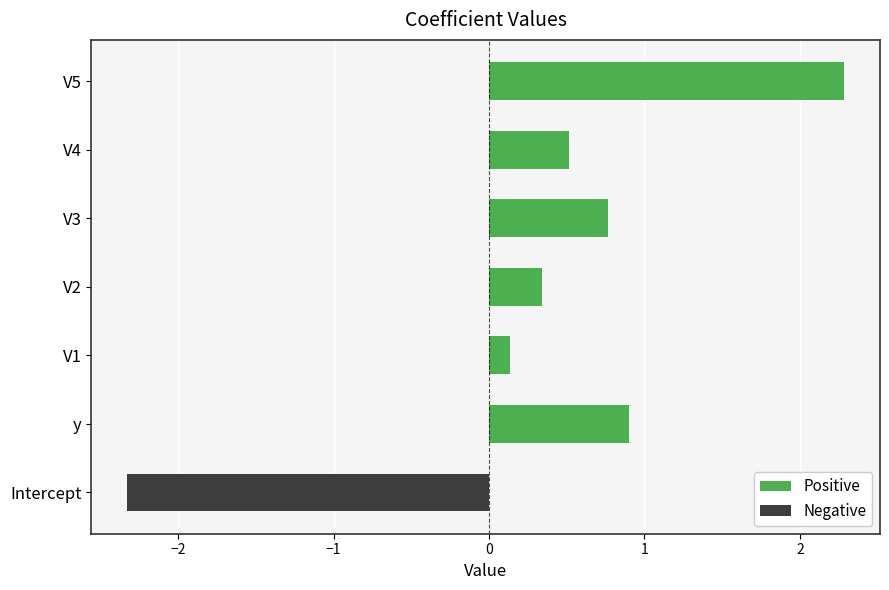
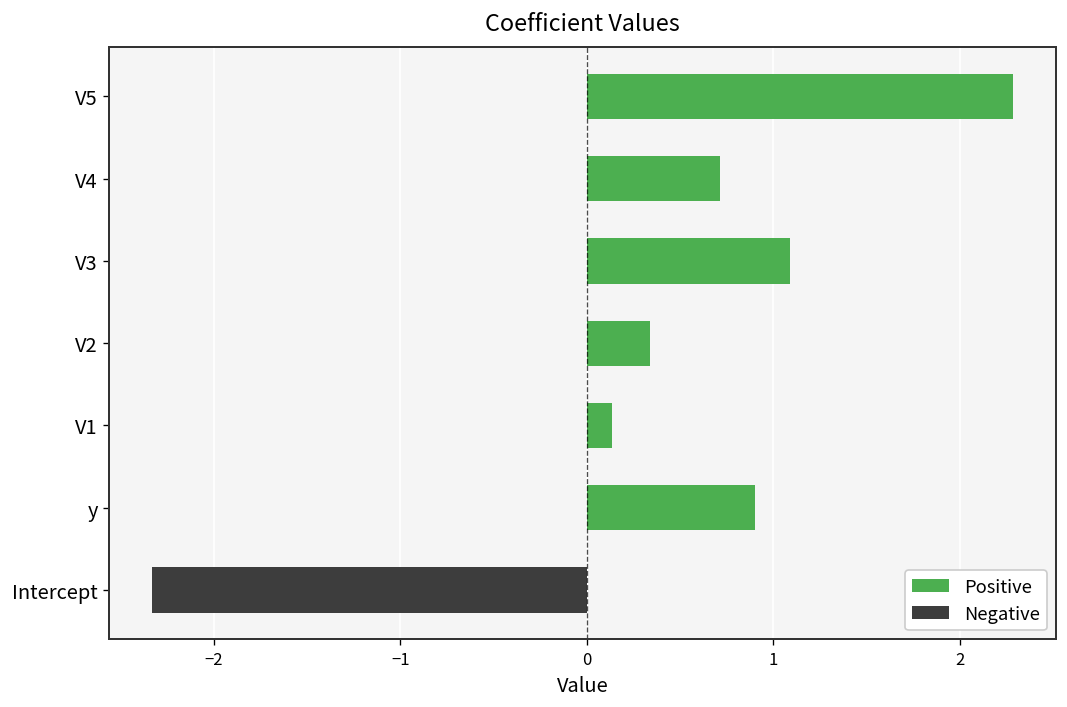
  {
    "Positive": {
      "V5": 2.29,
-     "V4": 0.51,
-     "V3": 0.77,
+     "V4": 0.72,
+     "V3": 1.09,
      "V2": 0.34,
      "V1": 0.13,
      "y": 0.90
    },
    "Negative": {
      "Intercept": -2.33
    }
  }
